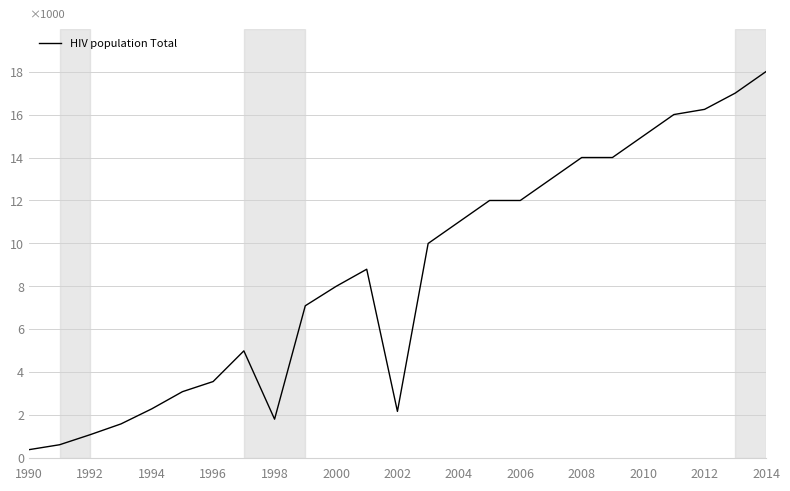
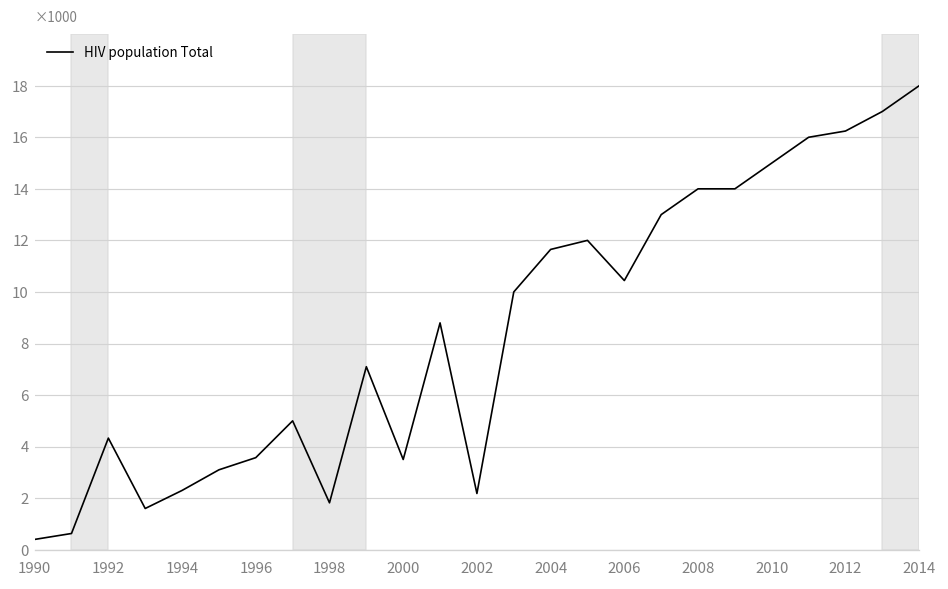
  {
    "1990": 0.4,
-   "1992": 1.1,
+   "1992": 4.3,
    "1994": 2.3,
    "1996": 3.6,
    "1998": 1.8,
-   "2000": 8.0,
+   "2000": 3.5,
    "2002": 2.2,
-   "2004": 11.0,
-   "2006": 12.0,
+   "2004": 11.6,
+   "2006": 10.4,
    "2008": 14.0,
    "2010": 15.0,
    "2012": 16.2,
    "2014": 18.0
  }
